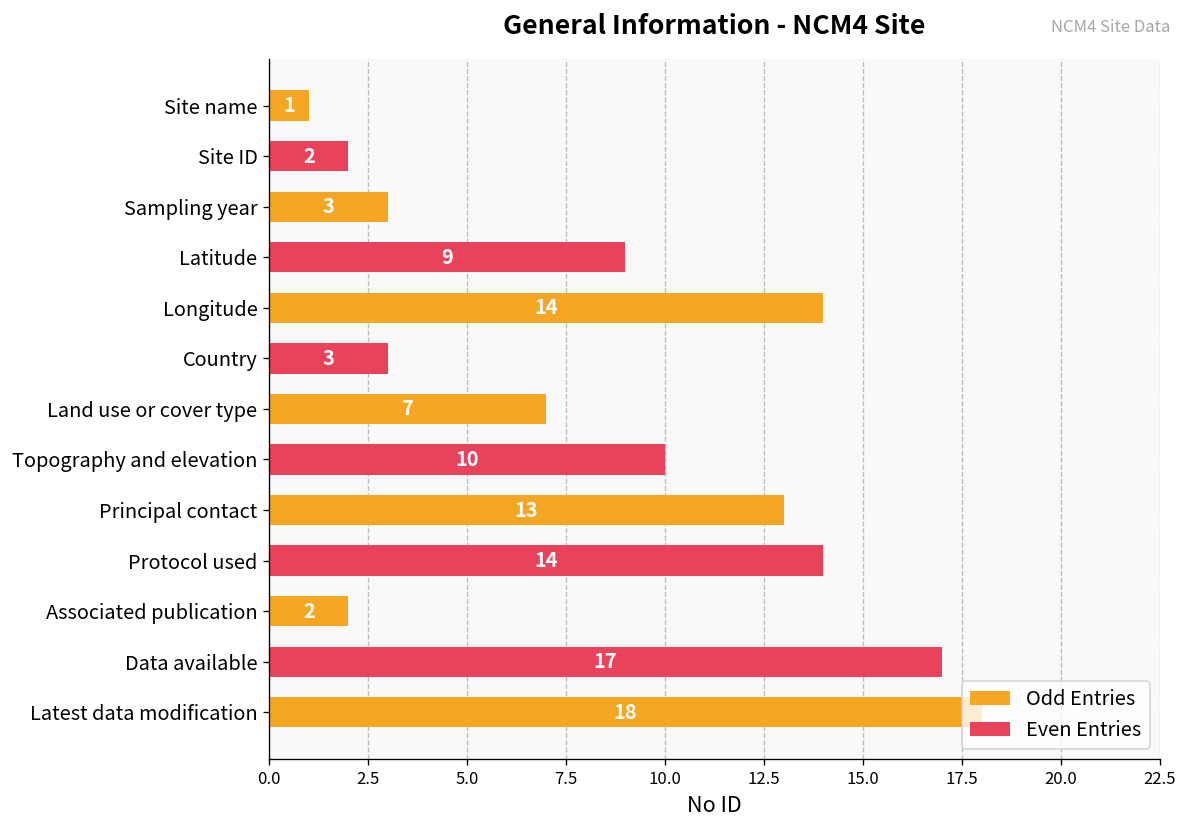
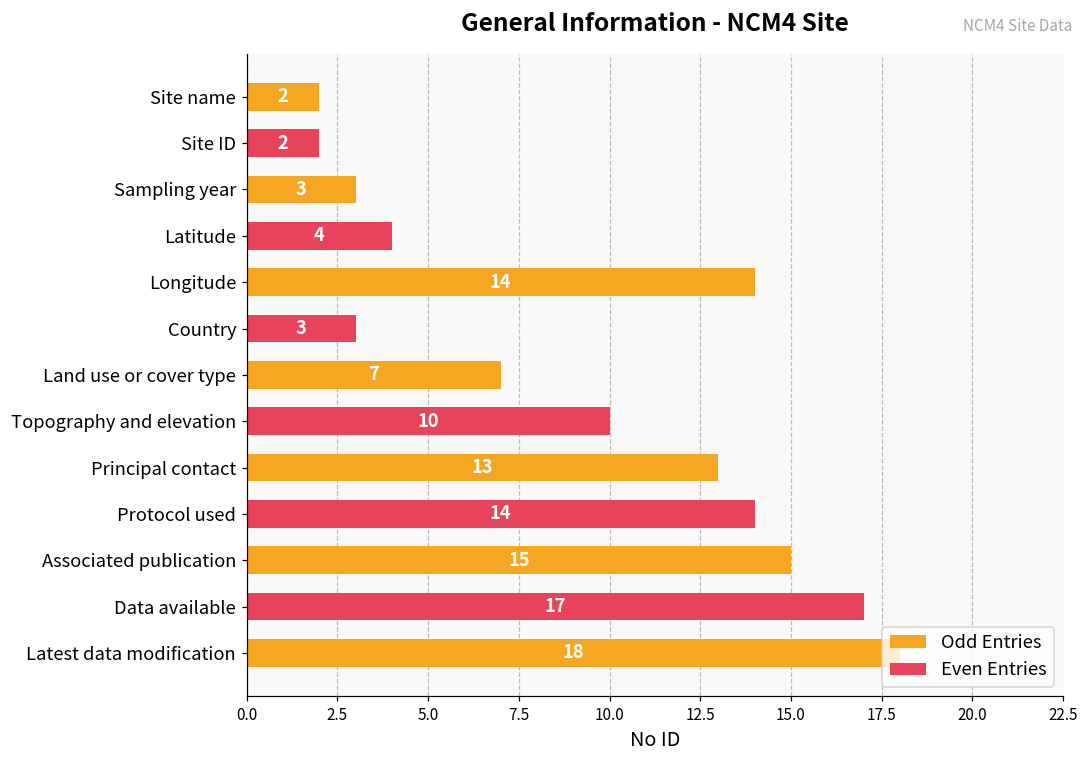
  {
    "Odd Entries": {
-     "Site name": 1,
+     "Site name": 2,
      "Sampling year": 3,
      "Longitude": 14,
      "Land use or cover type": 7,
      "Principal contact": 13,
-     "Associated publication": 2
+     "Associated publication": 15
    },
    "Even Entries": {
      "Site ID": 2,
-     "Latitude": 9,
+     "Latitude": 4,
      "Country": 3,
      "Topography and elevation": 10,
      "Protocol used": 14,
      "Data available": 17
    }
  }
